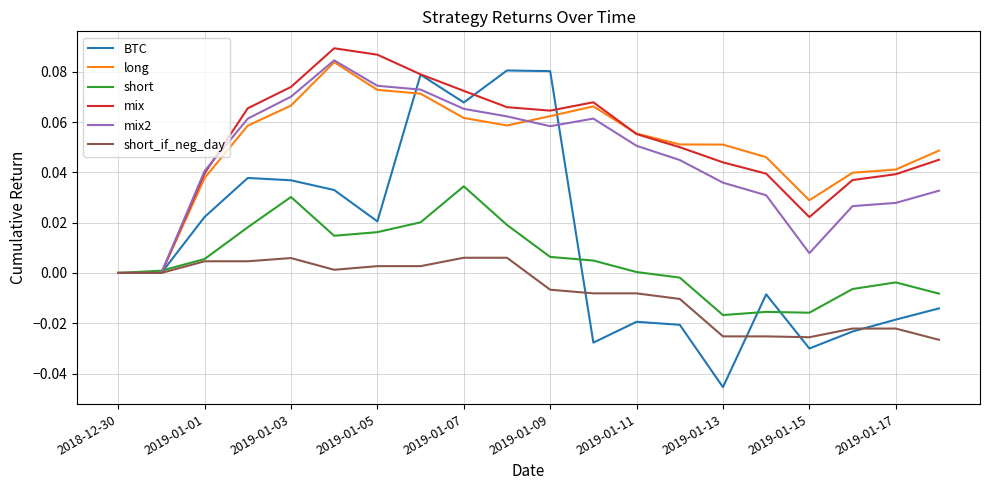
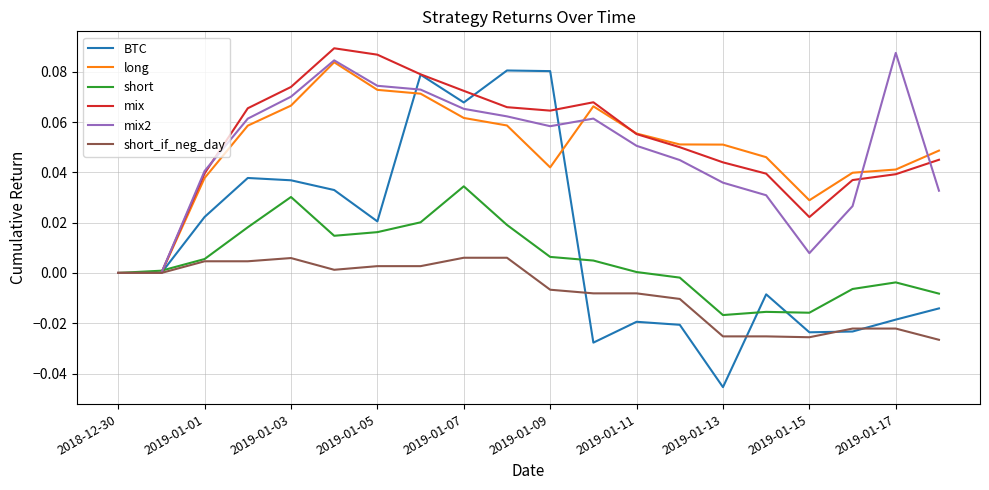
  {
    "BTC": {
      "2019-01-01": 0.022,
      "2019-01-03": 0.037,
      "2019-01-05": 0.020,
      "2019-01-07": 0.068,
      "2019-01-09": 0.080,
      "2019-01-11": -0.019,
      "2019-01-13": -0.045,
-     "2019-01-15": -0.030,
+     "2019-01-15": -0.024,
      "2019-01-17": -0.019
    },
    "long": {
      "2019-01-01": 0.038,
      "2019-01-03": 0.067,
      "2019-01-05": 0.073,
      "2019-01-07": 0.062,
-     "2019-01-09": 0.062,
+     "2019-01-09": 0.042,
      "2019-01-13": 0.051,
      "2019-01-15": 0.029,
      "2019-01-17": 0.041
    },
    "short": {
      "2019-01-03": 0.030,
      "2019-01-05": 0.016,
      "2019-01-07": 0.034,
      "2019-01-09": 0.006,
      "2019-01-11": 0.000,
      "2019-01-13": -0.017,
      "2019-01-15": -0.016,
      "2019-01-17": -0.004
    },
    "mix": {
      "2019-01-03": 0.074,
      "2019-01-05": 0.087,
      "2019-01-07": 0.072,
      "2019-01-09": 0.065,
      "2019-01-13": 0.044,
      "2019-01-15": 0.022,
      "2019-01-17": 0.039
    },
    "mix2": {
      "2019-01-03": 0.070,
      "2019-01-05": 0.074,
      "2019-01-07": 0.065,
      "2019-01-09": 0.058,
      "2019-01-11": 0.051,
      "2019-01-13": 0.036,
      "2019-01-15": 0.008,
-     "2019-01-17": 0.028
+     "2019-01-17": 0.087
    },
    "short_if_neg_day": {
      "2019-01-03": 0.006,
      "2019-01-05": 0.003,
      "2019-01-07": 0.006,
      "2019-01-09": -0.007,
      "2019-01-11": -0.008,
      "2019-01-13": -0.025,
      "2019-01-15": -0.026,
      "2019-01-17": -0.022
    }
  }
